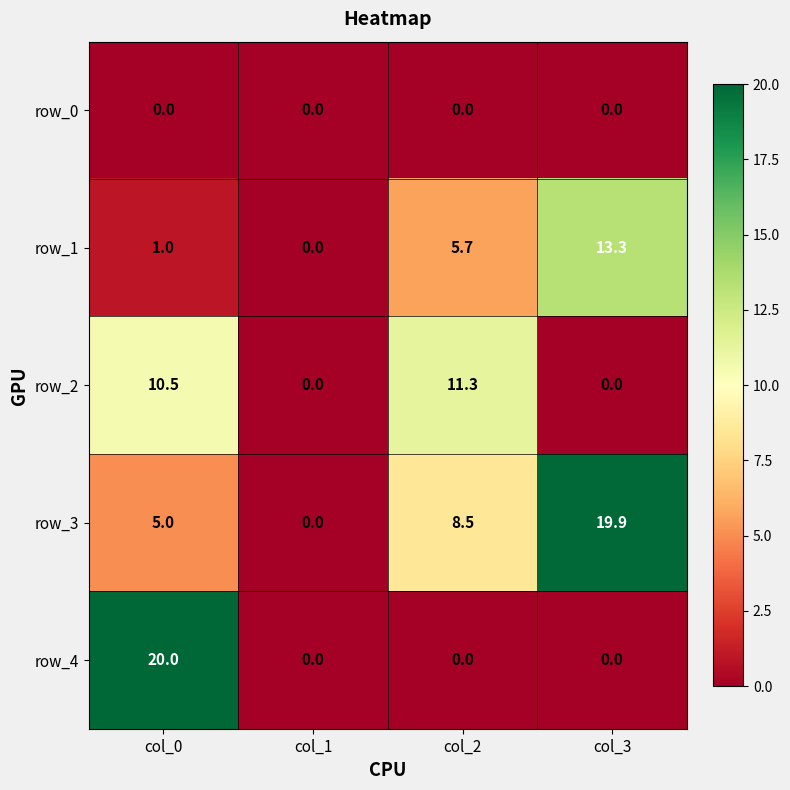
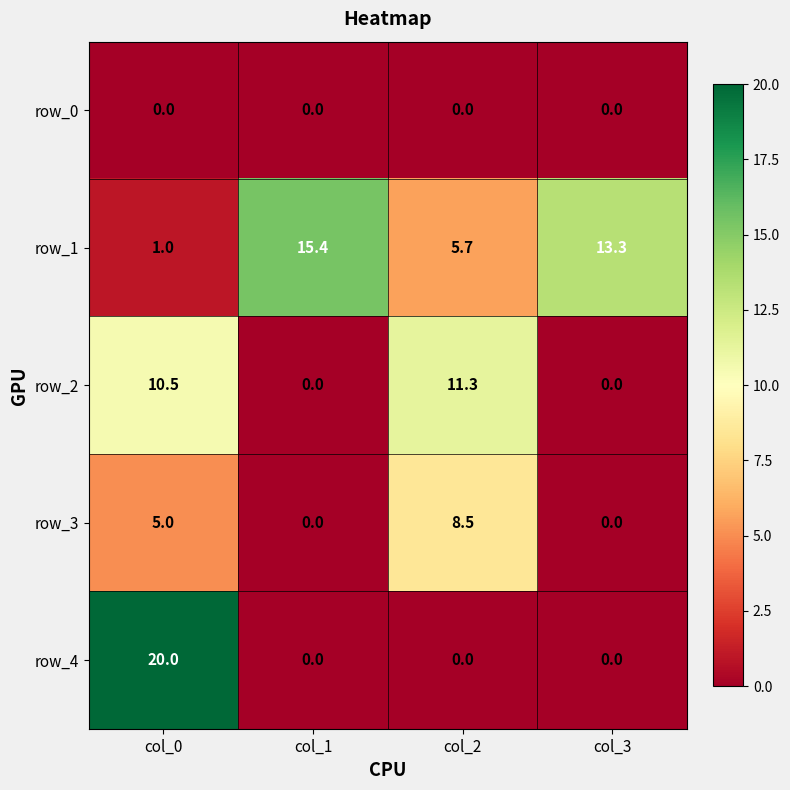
  {
    "row_0": {
      "col_0": 0.0,
      "col_1": 0.0,
      "col_2": 0.0,
      "col_3": 0.0
    },
    "row_1": {
      "col_0": 1.0,
-     "col_1": 0.0,
+     "col_1": 15.4,
      "col_2": 5.7,
      "col_3": 13.3
    },
    "row_2": {
      "col_0": 10.5,
      "col_1": 0.0,
      "col_2": 11.3,
      "col_3": 0.0
    },
    "row_3": {
      "col_0": 5.0,
      "col_1": 0.0,
      "col_2": 8.5,
-     "col_3": 19.9
+     "col_3": 0.0
    },
    "row_4": {
      "col_0": 20.0,
      "col_1": 0.0,
      "col_2": 0.0,
      "col_3": 0.0
    }
  }
